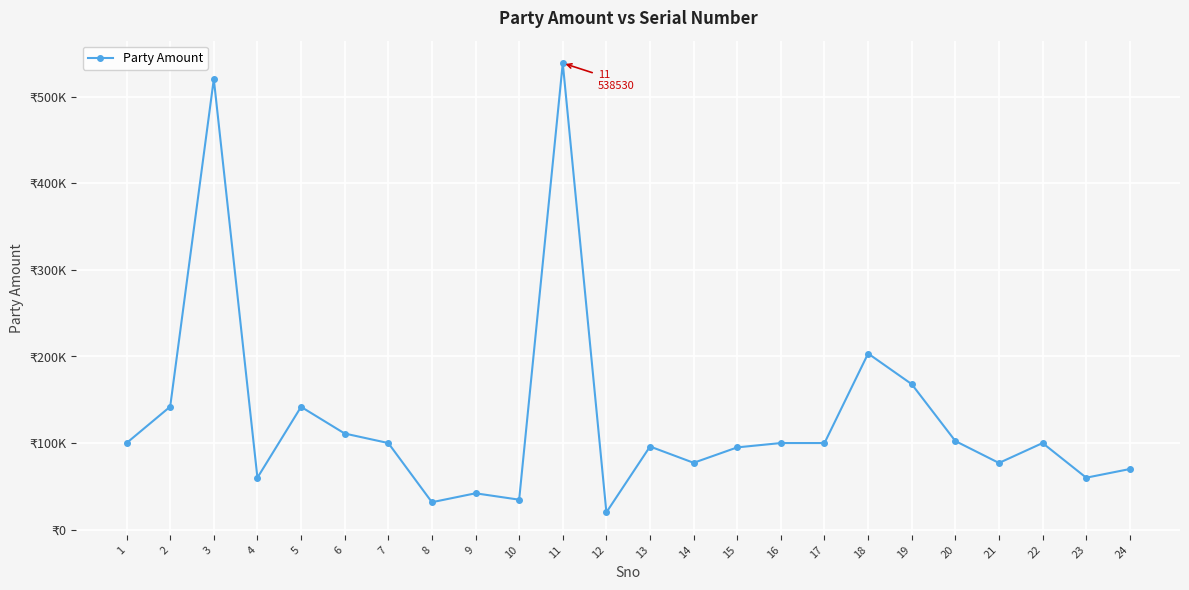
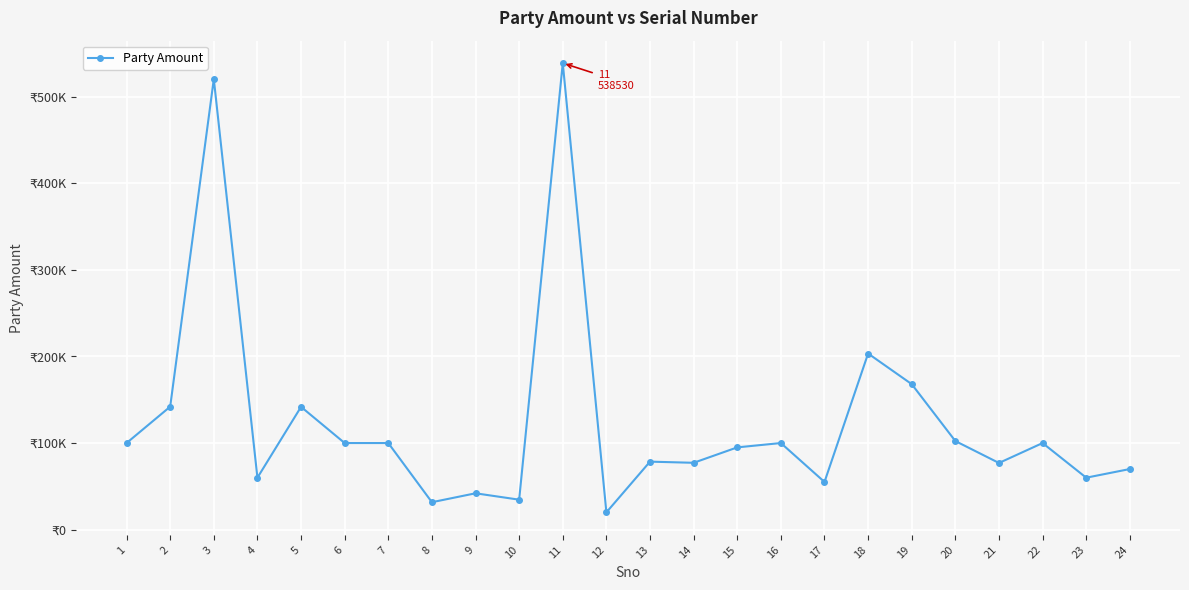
  {
    "1": "₹100000",
    "2": "₹140000",
    "3": "₹520000",
    "4": "₹60000",
    "5": "₹140000",
-   "6": "₹110000",
+   "6": "₹100000",
    "7": "₹100000",
    "8": "₹30000",
    "9": "₹40000",
    "10": "₹30000",
    "12": "₹20000",
-   "13": "₹100000",
+   "13": "₹80000",
    "14": "₹80000",
    "15": "₹100000",
    "16": "₹100000",
-   "17": "₹100000",
+   "17": "₹60000",
    "18": "₹200000",
    "19": "₹170000",
    "20": "₹100000",
    "21": "₹80000",
    "22": "₹100000",
    "23": "₹60000",
    "24": "₹70000"
  }
